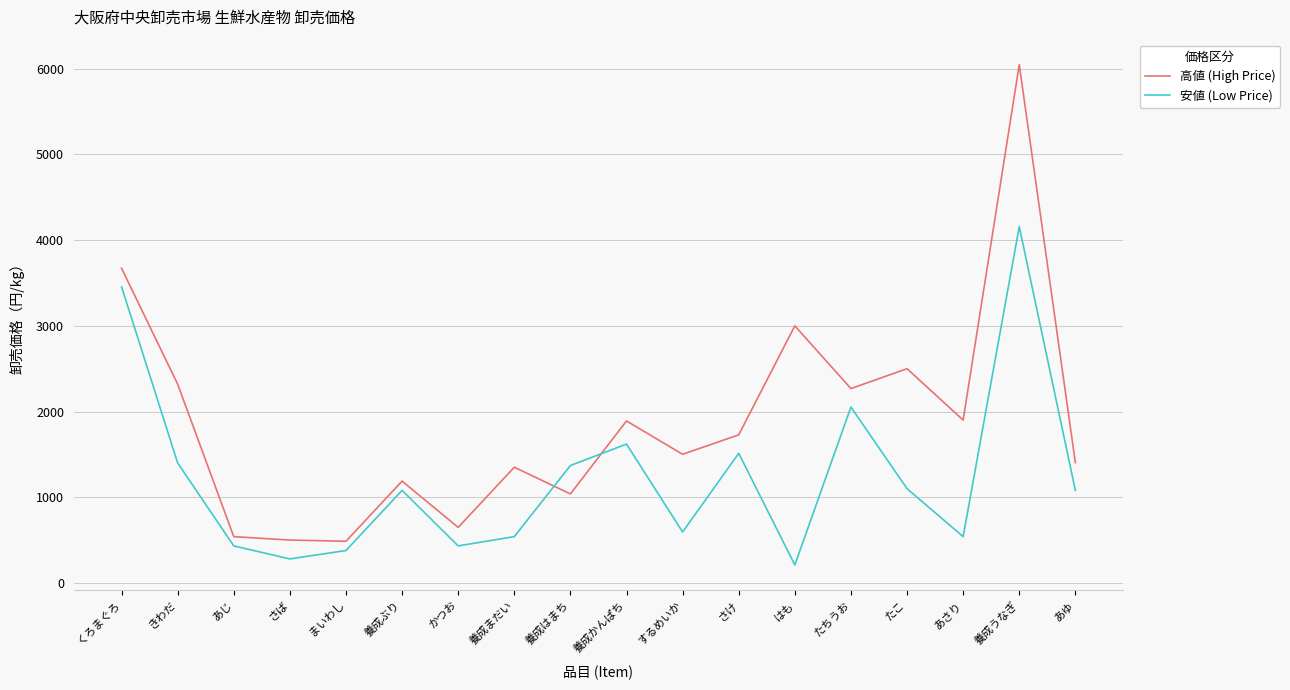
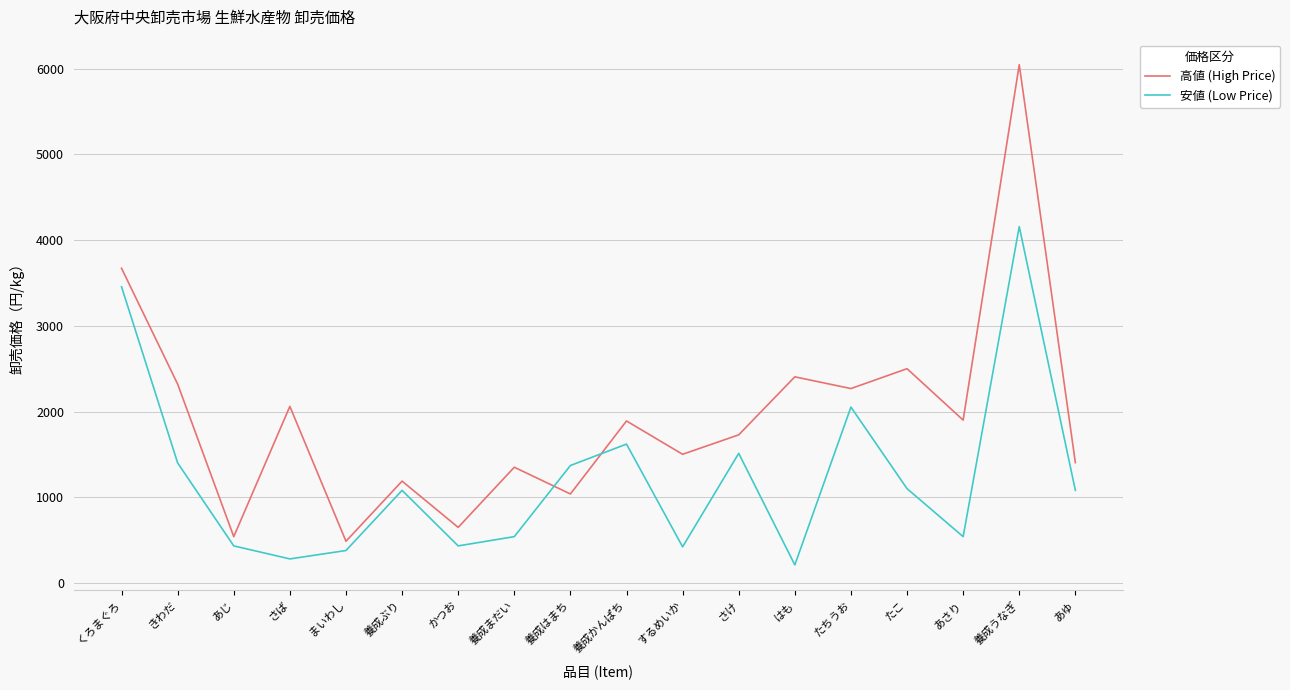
  {
    "高値 (High Price)": {
      "くろまぐろ": 3700,
      "きわだ": 2300,
      "あじ": 500,
-     "さば": 500,
+     "さば": 2100,
      "まいわし": 500,
      "養成ぶり": 1200,
      "かつお": 600,
      "養成まだい": 1400,
      "養成はまち": 1000,
      "養成かんぱち": 1900,
      "するめいか": 1500,
      "さけ": 1700,
-     "はも": 3000,
+     "はも": 2400,
      "たちうお": 2300,
      "たこ": 2500,
      "あさり": 1900,
      "養成うなぎ": 6000,
      "あゆ": 1400
    },
    "安値 (Low Price)": {
      "くろまぐろ": 3500,
      "きわだ": 1400,
      "あじ": 400,
      "さば": 300,
      "まいわし": 400,
      "養成ぶり": 1100,
      "かつお": 400,
      "養成まだい": 500,
      "養成はまち": 1400,
      "養成かんぱち": 1600,
-     "するめいか": 600,
+     "するめいか": 400,
      "さけ": 1500,
      "はも": 200,
      "たちうお": 2100,
      "たこ": 1100,
      "あさり": 500,
      "養成うなぎ": 4200,
      "あゆ": 1100
    }
  }
